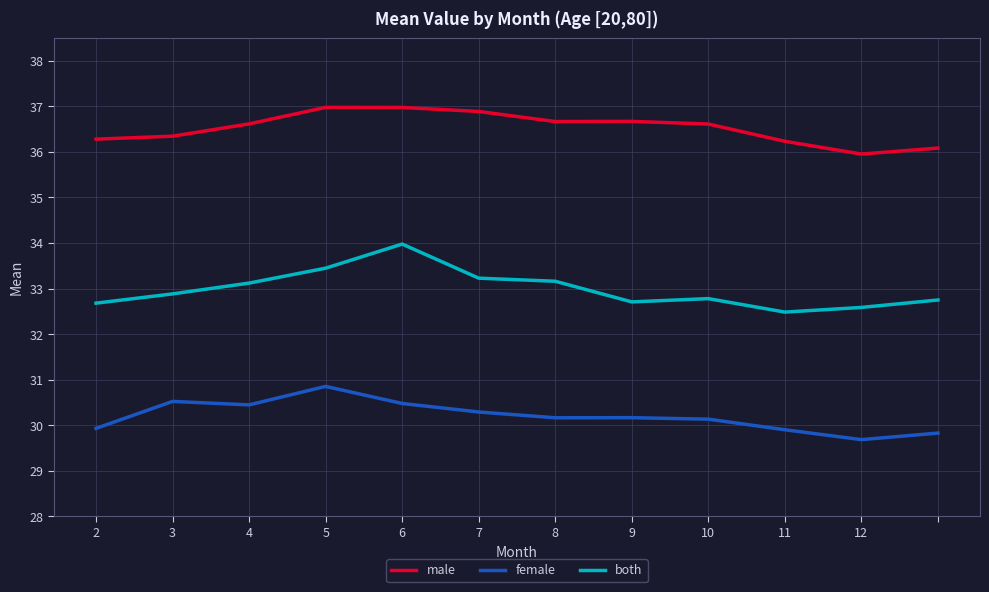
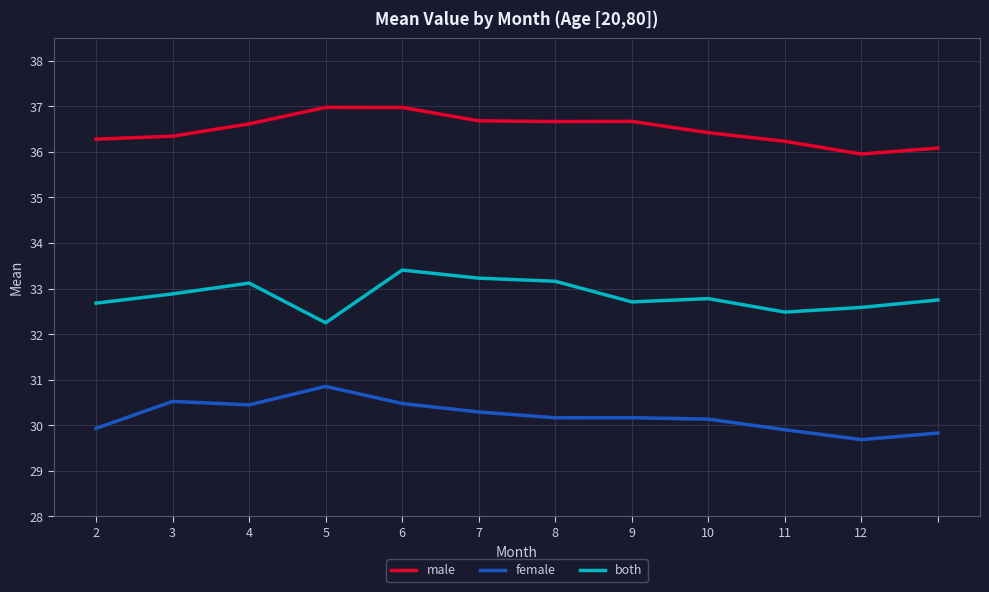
  {
    "male": {
      "2": 36.3,
      "3": 36.3,
      "4": 36.6,
      "5": 37.0,
      "6": 37.0,
-     "7": 36.9,
+     "7": 36.7,
      "8": 36.7,
      "9": 36.7,
-     "10": 36.6,
+     "10": 36.4,
      "11": 36.2
    },
    "female": {
      "2": 29.9,
      "3": 30.5,
      "4": 30.4,
      "5": 30.9,
      "6": 30.5,
      "7": 30.3,
      "8": 30.2,
      "9": 30.2,
      "10": 30.1,
      "11": 29.9
    },
    "both": {
      "2": 32.7,
      "3": 32.9,
      "4": 33.1,
-     "5": 33.4,
-     "6": 34.0,
+     "5": 32.2,
+     "6": 33.4,
      "7": 33.2,
      "8": 33.2,
      "9": 32.7,
      "10": 32.8,
      "11": 32.5
    }
  }
